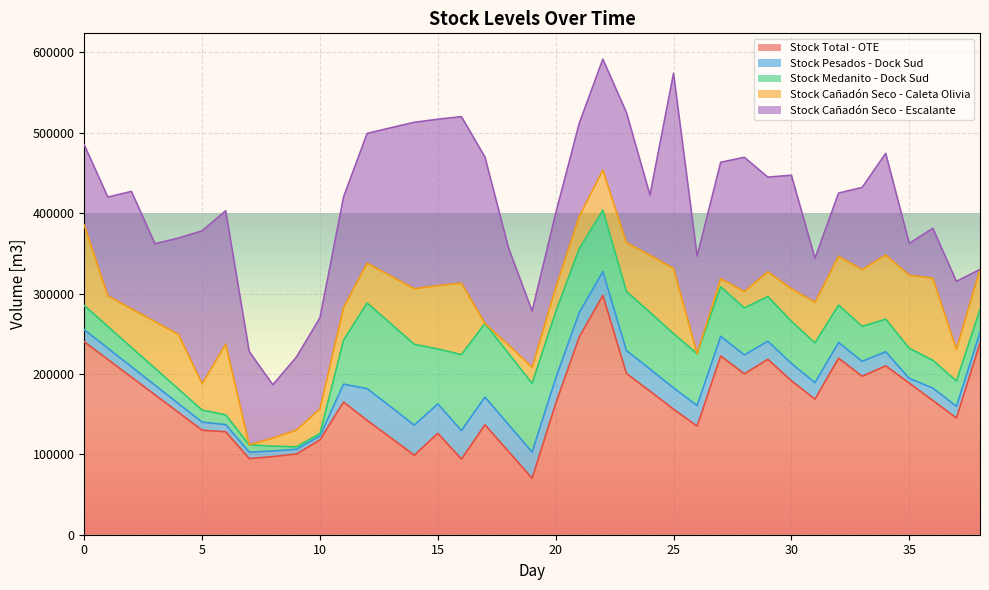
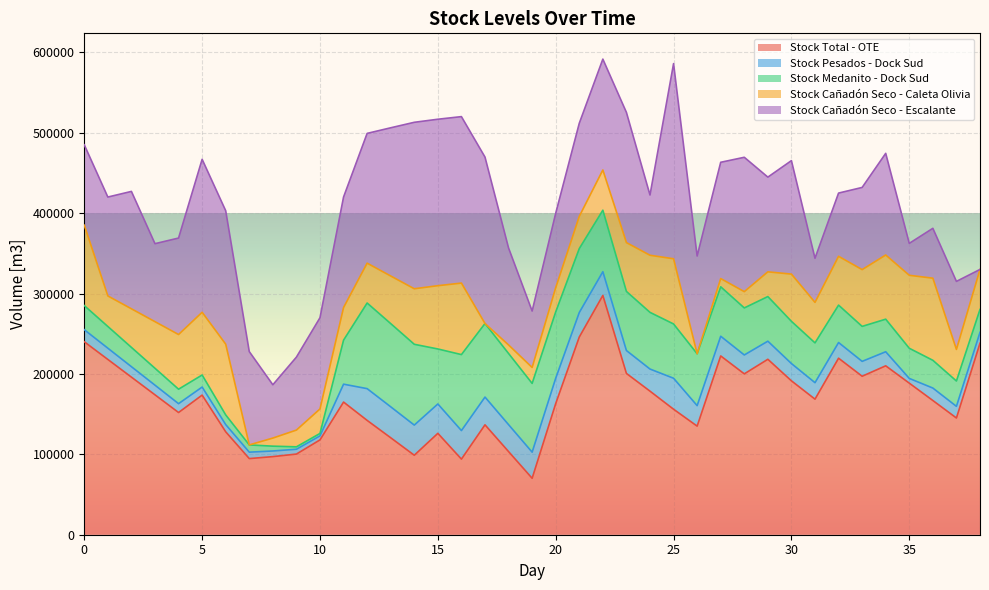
  {
    "Stock Total - OTE": {
      "0": 240000,
-     "5": 130000,
+     "5": 170000,
      "10": 120000,
      "15": 130000,
      "20": 160000,
      "25": 160000,
      "30": 190000,
      "35": 190000
    },
    "Stock Pesados - Dock Sud": {
      "0": 20000,
      "5": 10000,
      "15": 40000,
      "20": 30000,
-     "25": 30000,
+     "25": 40000,
      "30": 20000,
      "35": 10000
    },
    "Stock Medanito - Dock Sud": {
      "0": 30000,
      "5": 20000,
      "15": 70000,
      "20": 80000,
      "25": 70000,
      "30": 50000,
      "35": 40000
    },
    "Stock Cañadón Seco - Caleta Olivia": {
      "0": 100000,
-     "5": 30000,
+     "5": 80000,
      "10": 30000,
      "15": 80000,
      "20": 30000,
      "25": 80000,
-     "30": 40000,
+     "30": 60000,
      "35": 90000
    },
    "Stock Cañadón Seco - Escalante": {
      "0": 100000,
      "5": 190000,
      "10": 110000,
      "15": 210000,
      "20": 90000,
      "25": 240000,
      "30": 140000,
      "35": 40000
    }
  }
